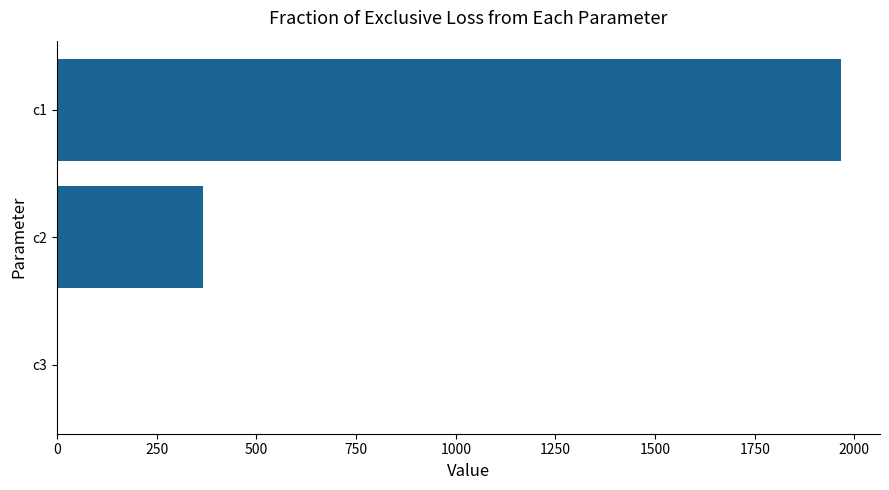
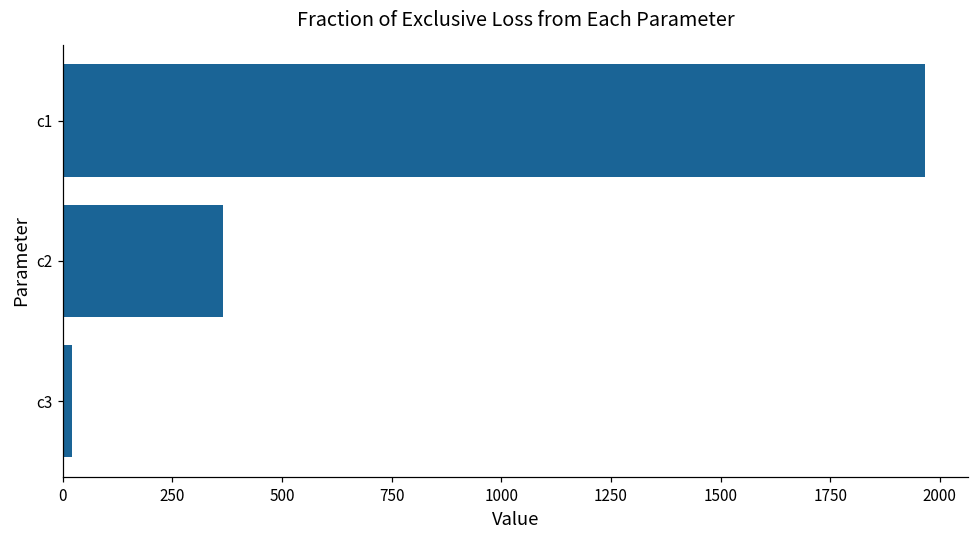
  {
    "c1": 1970,
    "c2": 370,
-   "c3": 0
+   "c3": 20
  }
